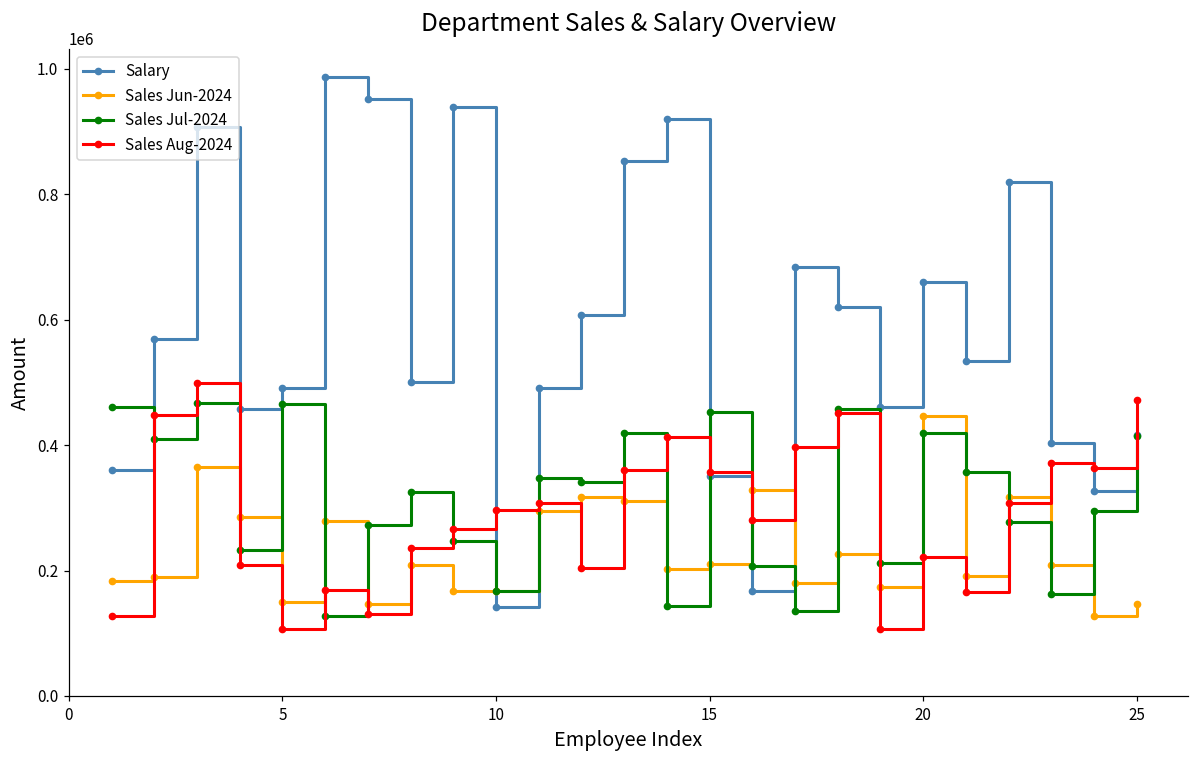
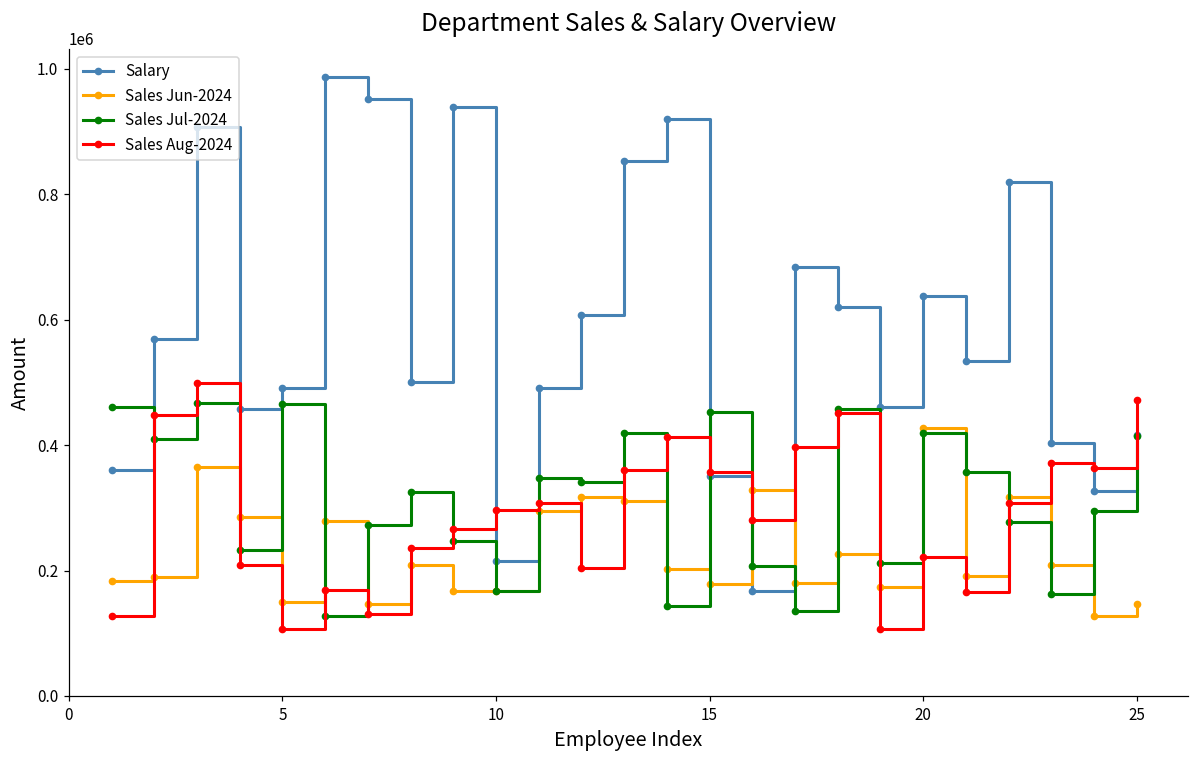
  {
    "Salary": {
      "5": 490000,
-     "10": 140000,
+     "10": 220000,
      "15": 350000,
-     "20": 660000
+     "20": 640000
    },
    "Sales Jun-2024": {
      "5": 150000,
-     "15": 210000,
-     "20": 450000,
+     "15": 180000,
+     "20": 430000,
      "25": 150000
    },
    "Sales Jul-2024": {
      "5": 470000,
      "15": 450000,
      "20": 420000
    },
    "Sales Aug-2024": {
      "5": 110000,
      "10": 300000,
      "15": 360000,
      "20": 220000,
      "25": 470000
    }
  }
